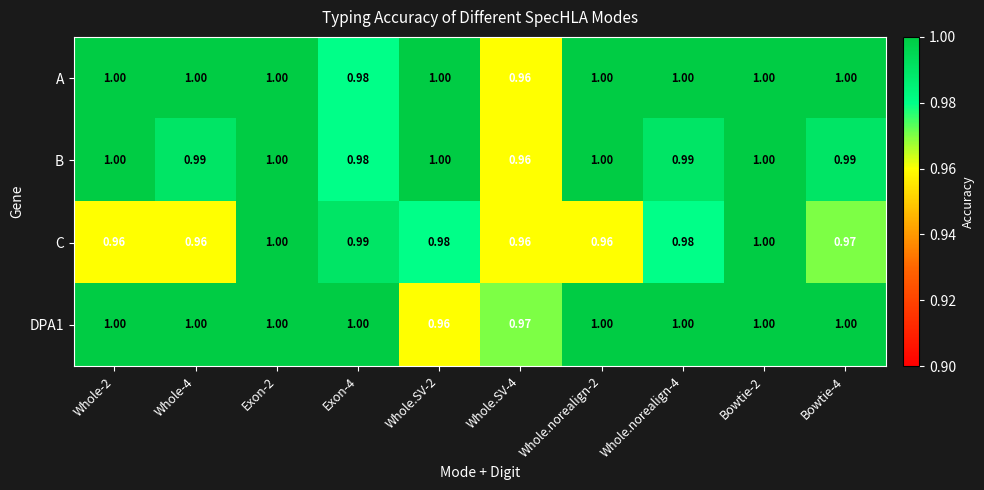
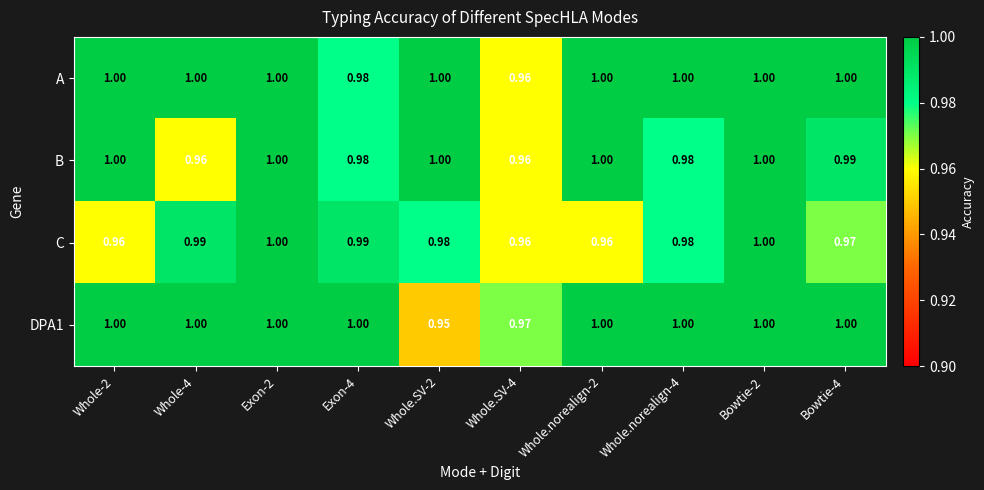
  {
    "A": {
      "Whole-2": 1.00,
      "Whole-4": 1.00,
      "Exon-2": 1.00,
      "Exon-4": 0.98,
      "Whole.SV-2": 1.00,
      "Whole.SV-4": 0.96,
      "Whole.norealign-2": 1.00,
      "Whole.norealign-4": 1.00,
      "Bowtie-2": 1.00,
      "Bowtie-4": 1.00
    },
    "B": {
      "Whole-2": 1.00,
-     "Whole-4": 0.99,
+     "Whole-4": 0.96,
      "Exon-2": 1.00,
      "Exon-4": 0.98,
      "Whole.SV-2": 1.00,
      "Whole.SV-4": 0.96,
      "Whole.norealign-2": 1.00,
-     "Whole.norealign-4": 0.99,
+     "Whole.norealign-4": 0.98,
      "Bowtie-2": 1.00,
      "Bowtie-4": 0.99
    },
    "C": {
      "Whole-2": 0.96,
-     "Whole-4": 0.96,
+     "Whole-4": 0.99,
      "Exon-2": 1.00,
      "Exon-4": 0.99,
      "Whole.SV-2": 0.98,
      "Whole.SV-4": 0.96,
      "Whole.norealign-2": 0.96,
      "Whole.norealign-4": 0.98,
      "Bowtie-2": 1.00,
      "Bowtie-4": 0.97
    },
    "DPA1": {
      "Whole-2": 1.00,
      "Whole-4": 1.00,
      "Exon-2": 1.00,
      "Exon-4": 1.00,
-     "Whole.SV-2": 0.96,
+     "Whole.SV-2": 0.95,
      "Whole.SV-4": 0.97,
      "Whole.norealign-2": 1.00,
      "Whole.norealign-4": 1.00,
      "Bowtie-2": 1.00,
      "Bowtie-4": 1.00
    }
  }
